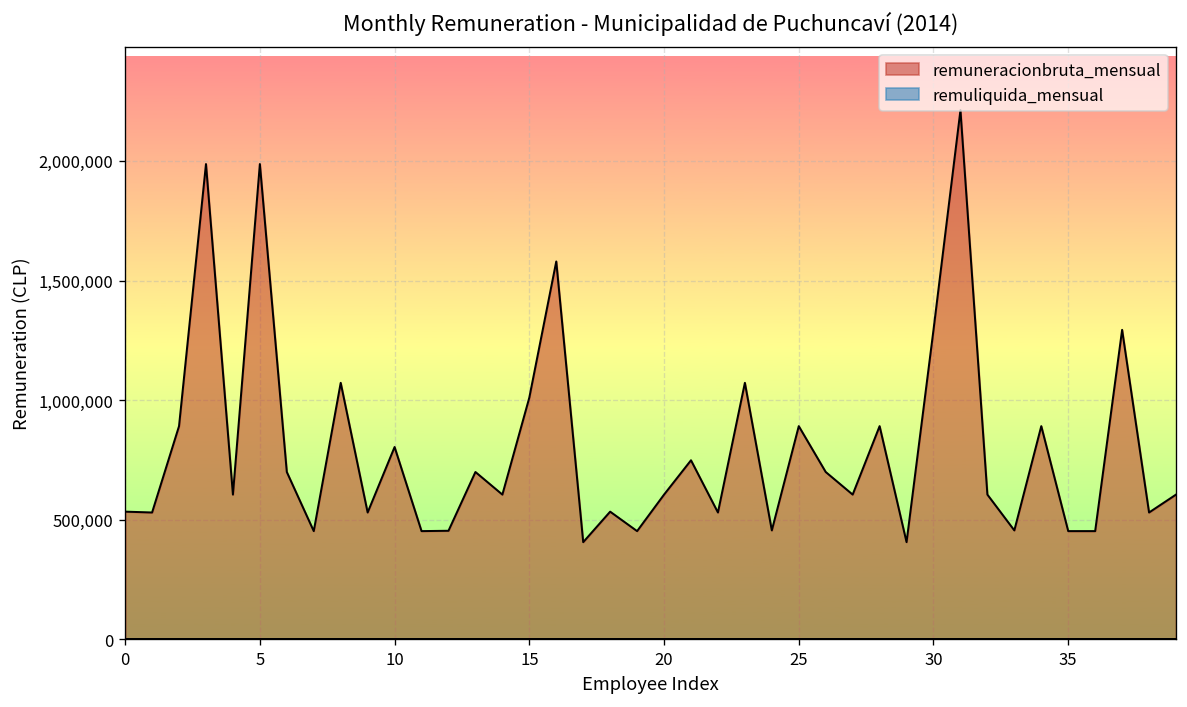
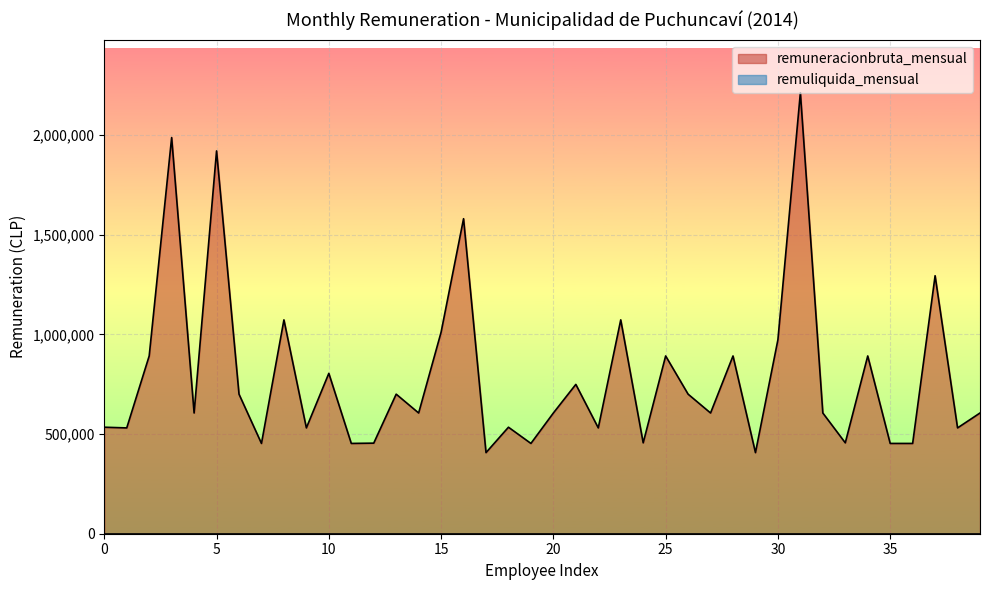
  {
    "remuneracionbruta_mensual": {
      "0": "530,000",
-     "5": "1,990,000",
+     "5": "1,920,000",
      "10": "800,000",
      "15": "1,010,000",
      "20": "610,000",
      "25": "890,000",
-     "30": "1,290,000",
+     "30": "970,000",
      "35": "450,000"
    },
    "remuliquida_mensual": {
      "0": "0",
      "5": "0",
      "10": "0",
      "15": "0",
      "20": "0",
      "25": "0",
      "30": "0",
      "35": "0"
    }
  }
